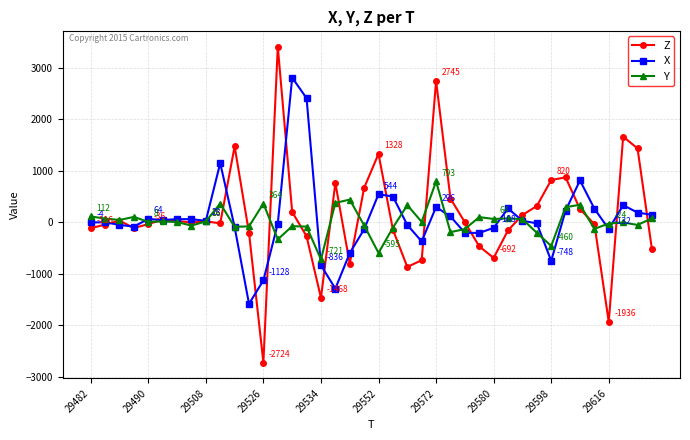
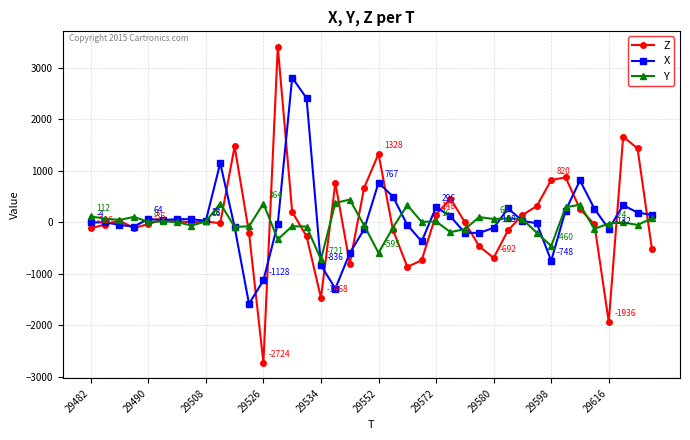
  {
    "Z": {
      "29526": -2724,
      "29552": 1328,
-     "29572": 2745,
+     "29572": 148,
      "29580": -692,
      "29616": -1936
    },
    "X": {
      "29526": -1128,
-     "29552": 544,
+     "29552": 767,
      "29598": -748
    },
    "Y": {
      "29526": 364,
      "29552": -595,
-     "29572": 793,
+     "29572": 16,
      "29598": -460
    }
  }
